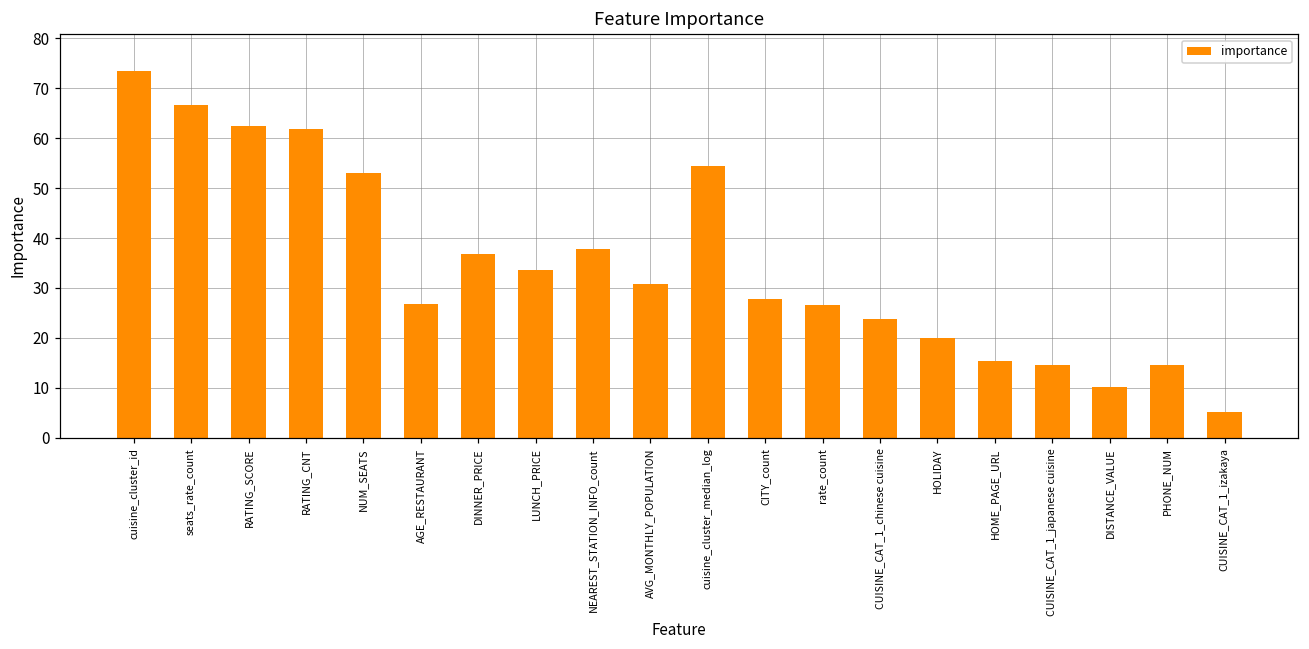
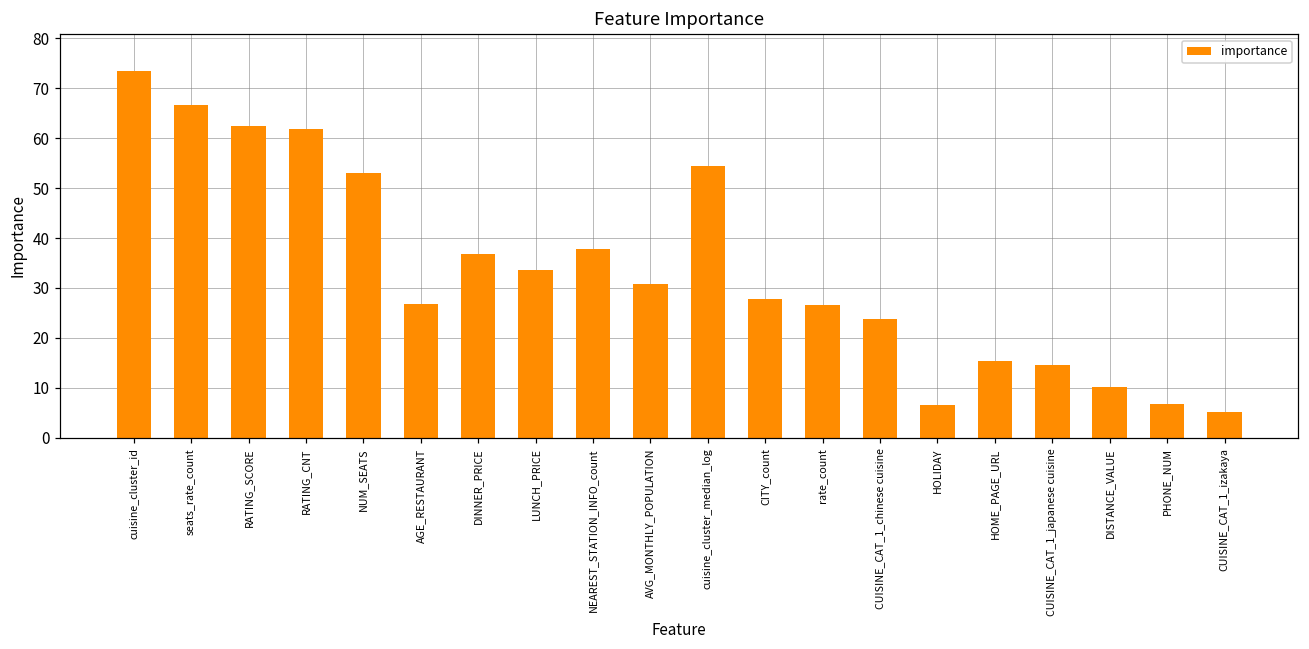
  {
    "cuisine_cluster_id": 73,
    "seats_rate_count": 67,
    "RATING_SCORE": 63,
    "RATING_CNT": 62,
    "NUM_SEATS": 53,
    "AGE_RESTAURANT": 27,
    "DINNER_PRICE": 37,
    "LUNCH_PRICE": 34,
    "NEAREST_STATION_INFO_count": 38,
    "AVG_MONTHLY_POPULATION": 31,
    "cuisine_cluster_median_log": 54,
    "CITY_count": 28,
    "rate_count": 27,
    "CUISINE_CAT_1_chinese cuisine": 24,
-   "HOLIDAY": 20,
+   "HOLIDAY": 7,
    "HOME_PAGE_URL": 15,
    "CUISINE_CAT_1_japanese cuisine": 15,
    "DISTANCE_VALUE": 10,
-   "PHONE_NUM": 15,
+   "PHONE_NUM": 7,
    "CUISINE_CAT_1_izakaya": 5
  }
